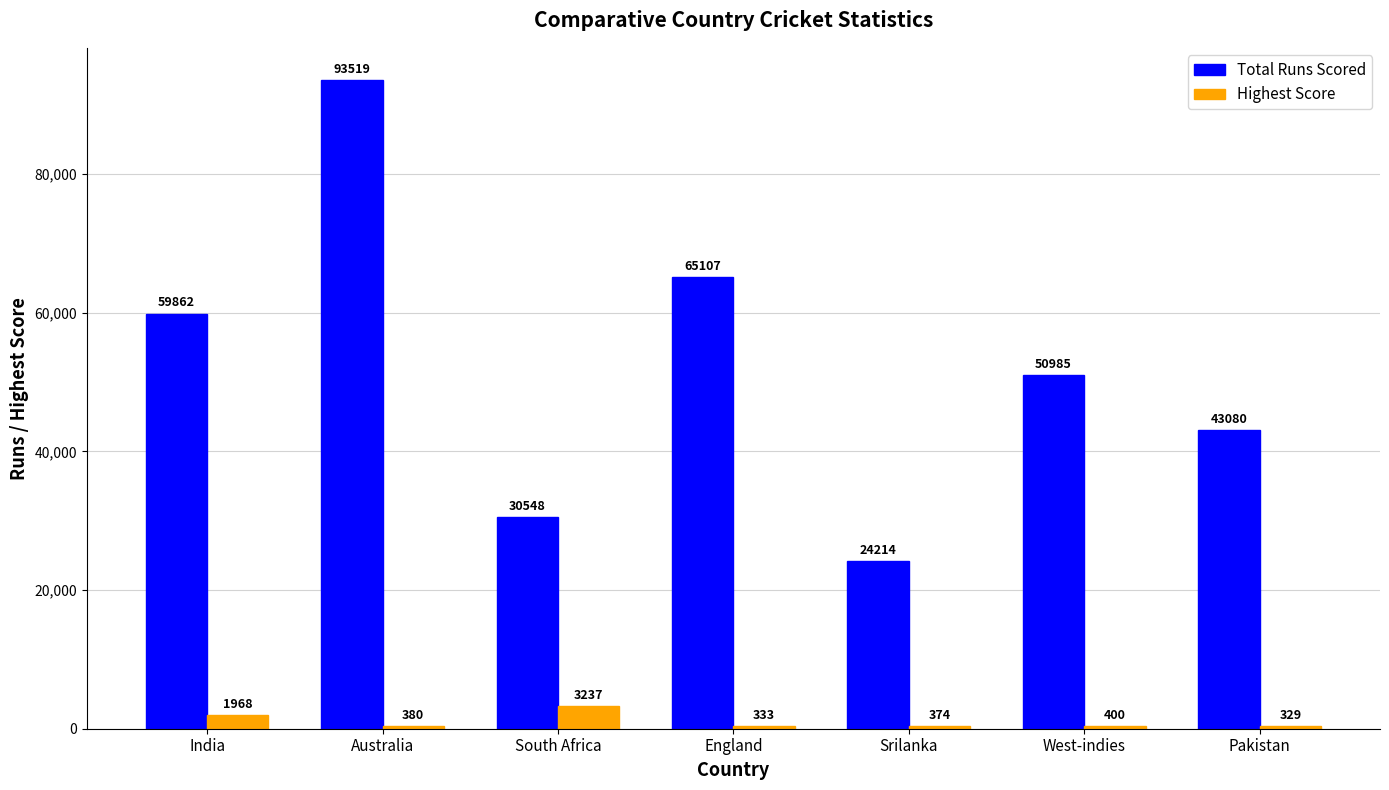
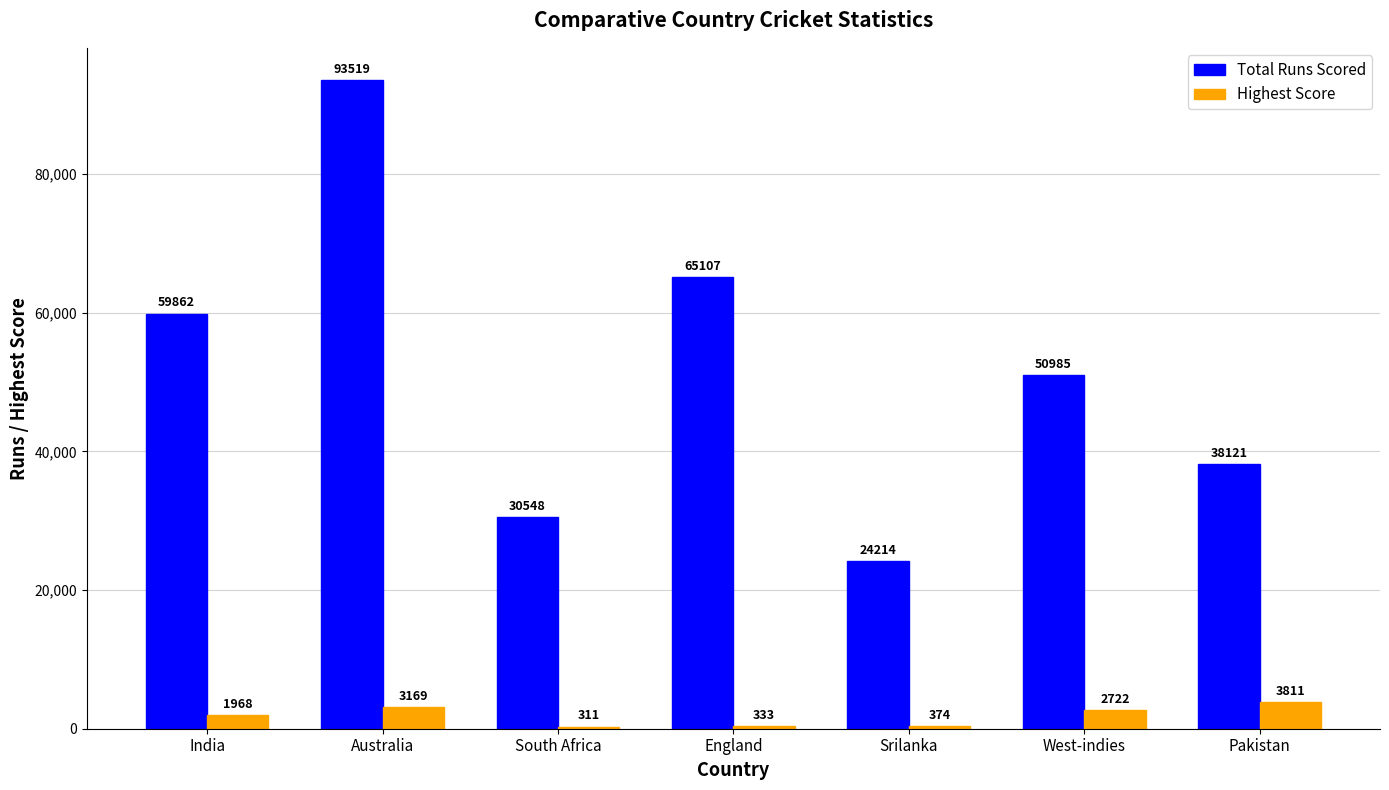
  {
    "Total Runs Scored": {
      "India": 59862,
      "Australia": 93519,
      "South Africa": 30548,
      "England": 65107,
      "Srilanka": 24214,
      "West-indies": 50985,
-     "Pakistan": 43080
+     "Pakistan": 38121
    },
    "Highest Score": {
      "India": 1968,
-     "Australia": 380,
-     "South Africa": 3237,
+     "Australia": 3169,
+     "South Africa": 311,
      "England": 333,
      "Srilanka": 374,
-     "West-indies": 400,
-     "Pakistan": 329
+     "West-indies": 2722,
+     "Pakistan": 3811
    }
  }
